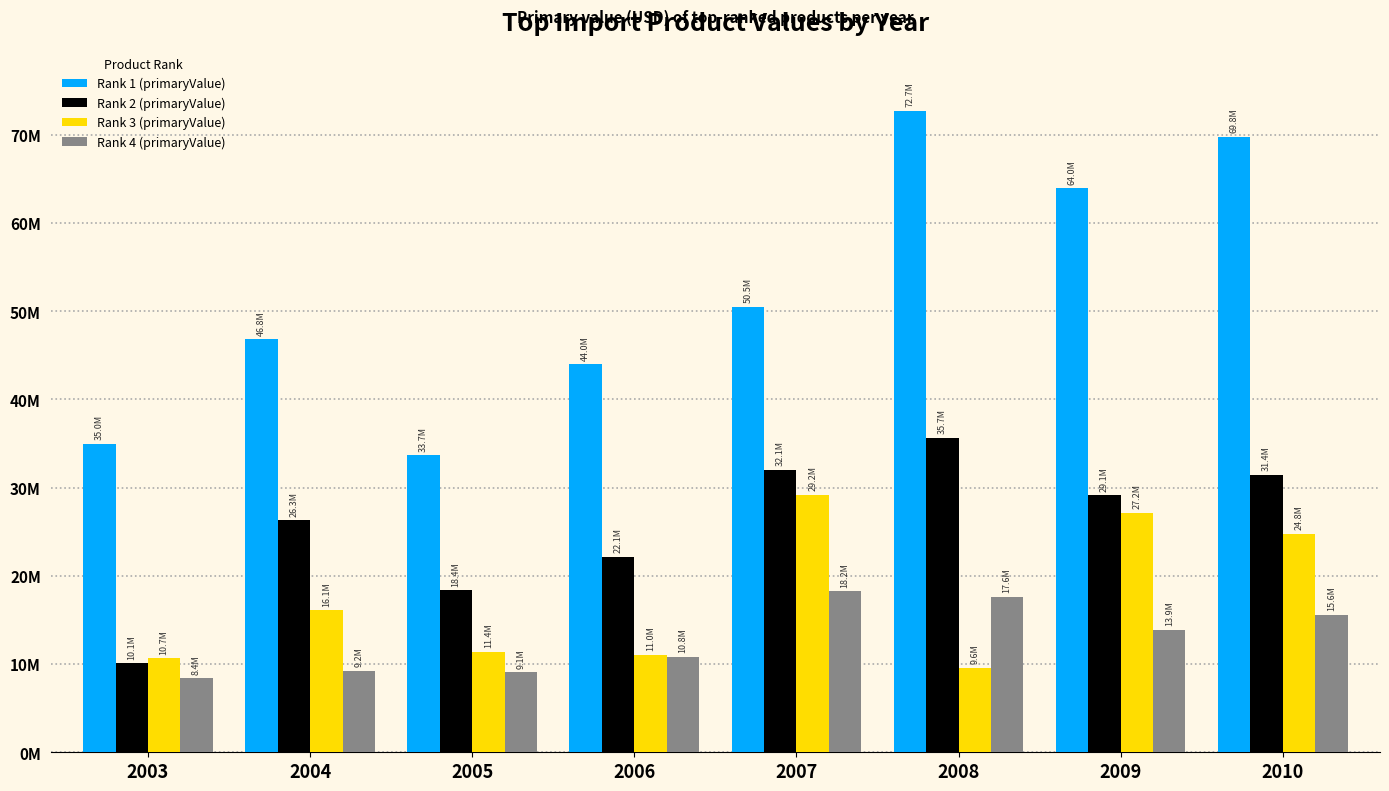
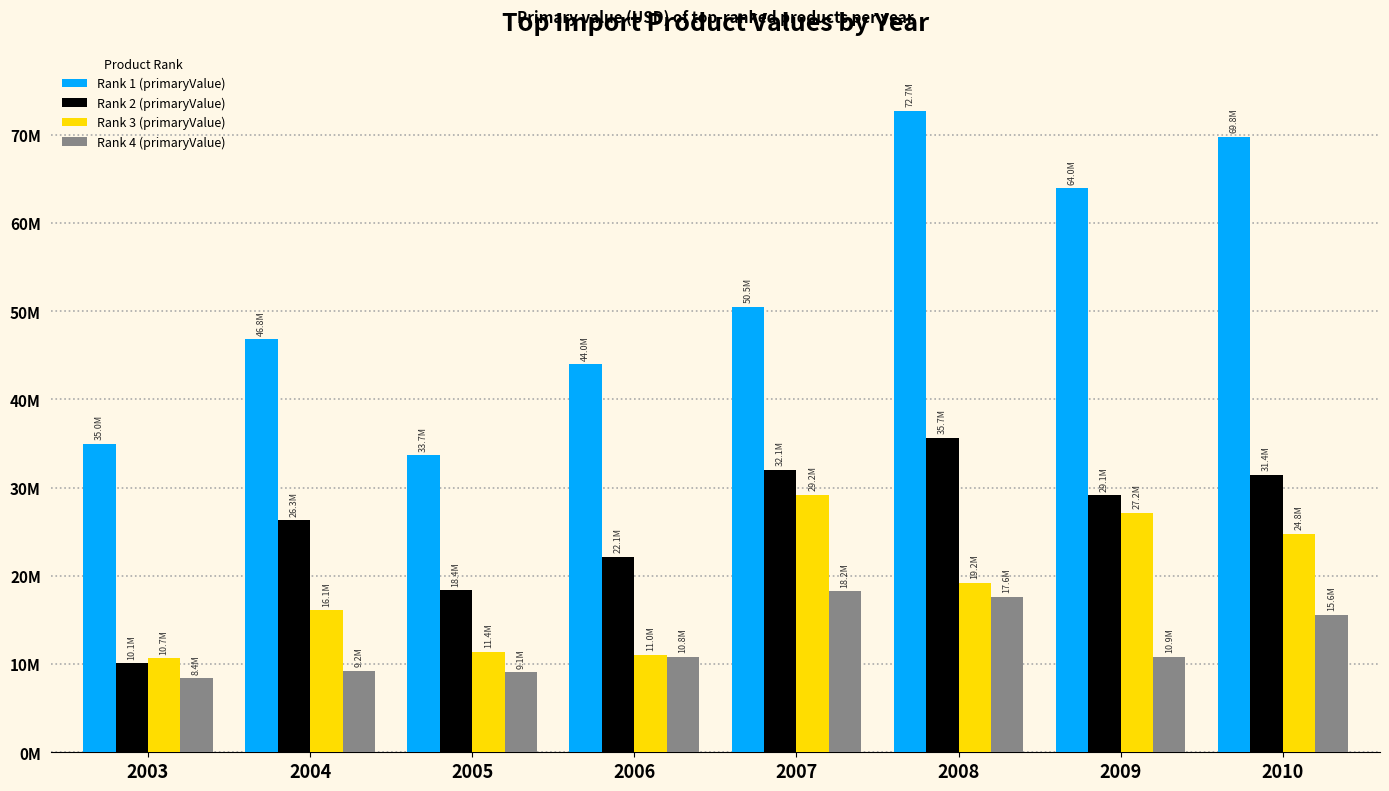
  {
    "Rank 1 (primaryValue)": {
      "2003": "35.0M",
      "2004": "46.8M",
      "2005": "33.7M",
      "2006": "44.0M",
      "2007": "50.5M",
      "2008": "72.7M",
      "2009": "64.0M",
      "2010": "69.8M"
    },
    "Rank 2 (primaryValue)": {
      "2003": "10.1M",
      "2004": "26.3M",
      "2005": "18.4M",
      "2006": "22.1M",
      "2007": "32.1M",
      "2008": "35.7M",
      "2009": "29.1M",
      "2010": "31.4M"
    },
    "Rank 3 (primaryValue)": {
      "2003": "10.7M",
      "2004": "16.1M",
      "2005": "11.4M",
      "2006": "11.0M",
      "2007": "29.2M",
-     "2008": "9.6M",
+     "2008": "19.2M",
      "2009": "27.2M",
      "2010": "24.8M"
    },
    "Rank 4 (primaryValue)": {
      "2003": "8.4M",
      "2004": "9.2M",
      "2005": "9.1M",
      "2006": "10.8M",
      "2007": "18.2M",
      "2008": "17.6M",
-     "2009": "13.9M",
+     "2009": "10.9M",
      "2010": "15.6M"
    }
  }
